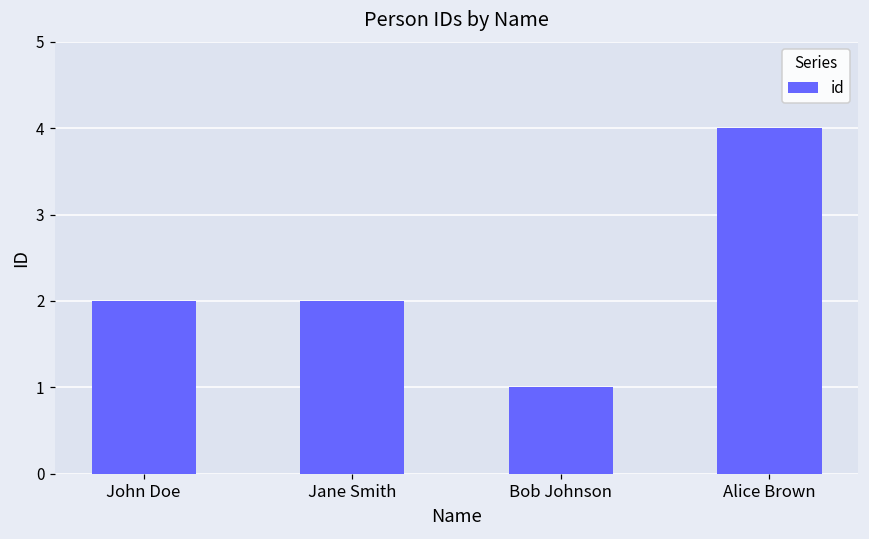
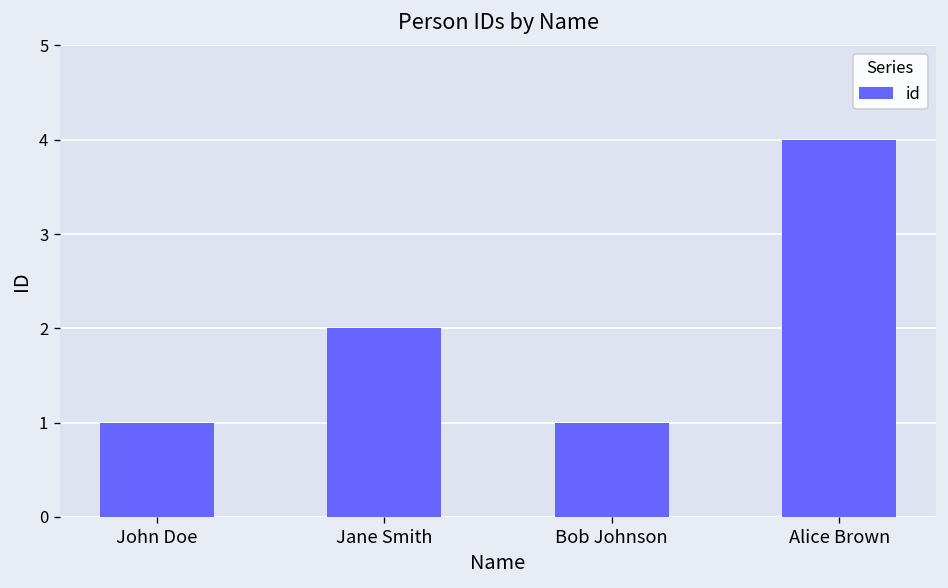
  {
-   "John Doe": 2,
+   "John Doe": 1,
    "Jane Smith": 2,
    "Bob Johnson": 1,
    "Alice Brown": 4
  }
